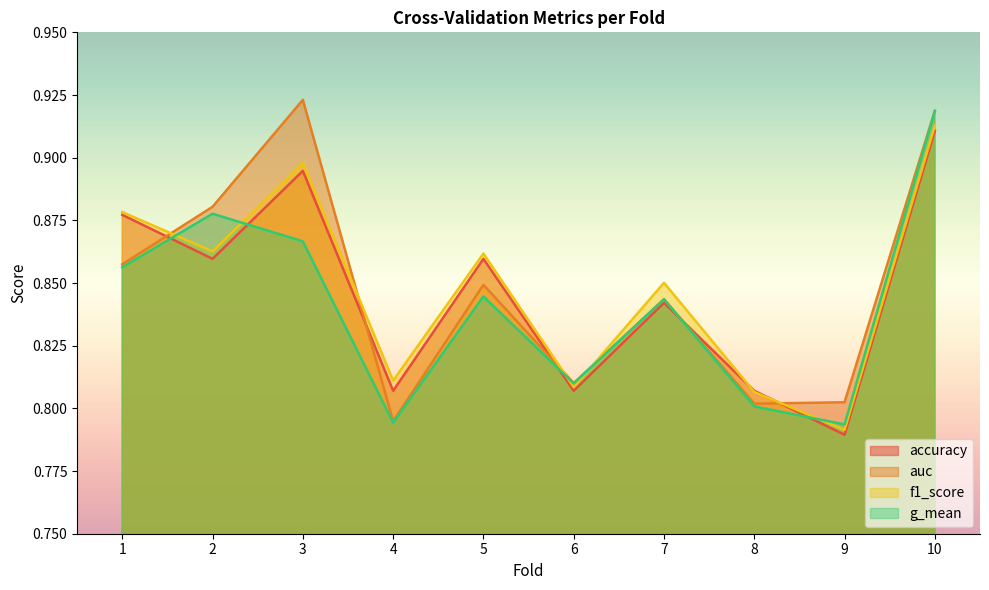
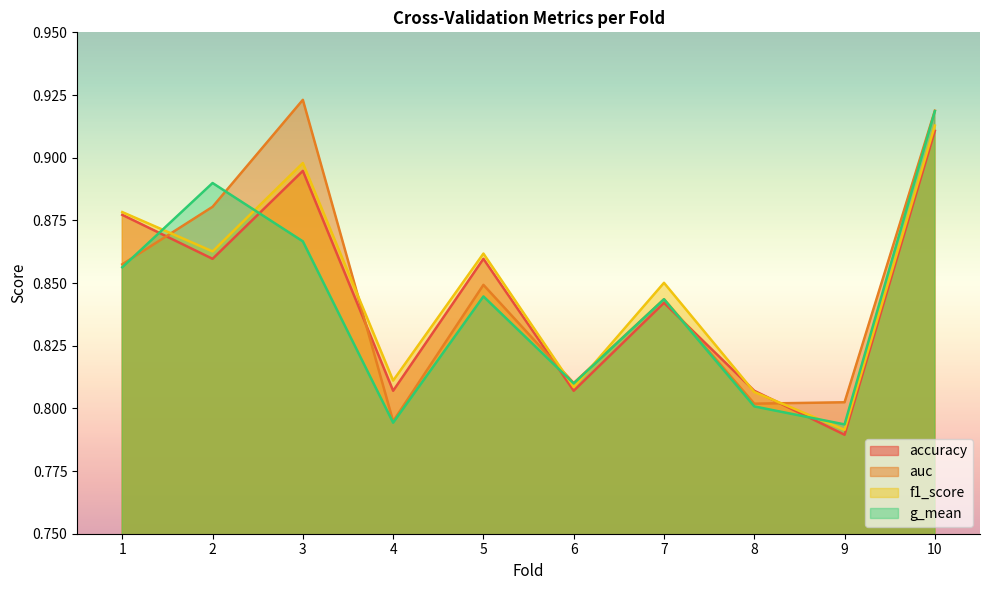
  {
    "g_mean": {
      "1": 0.856,
-     "2": 0.878,
+     "2": 0.890,
      "3": 0.867,
      "5": 0.845,
      "8": 0.801,
      "9": 0.794
    }
  }
